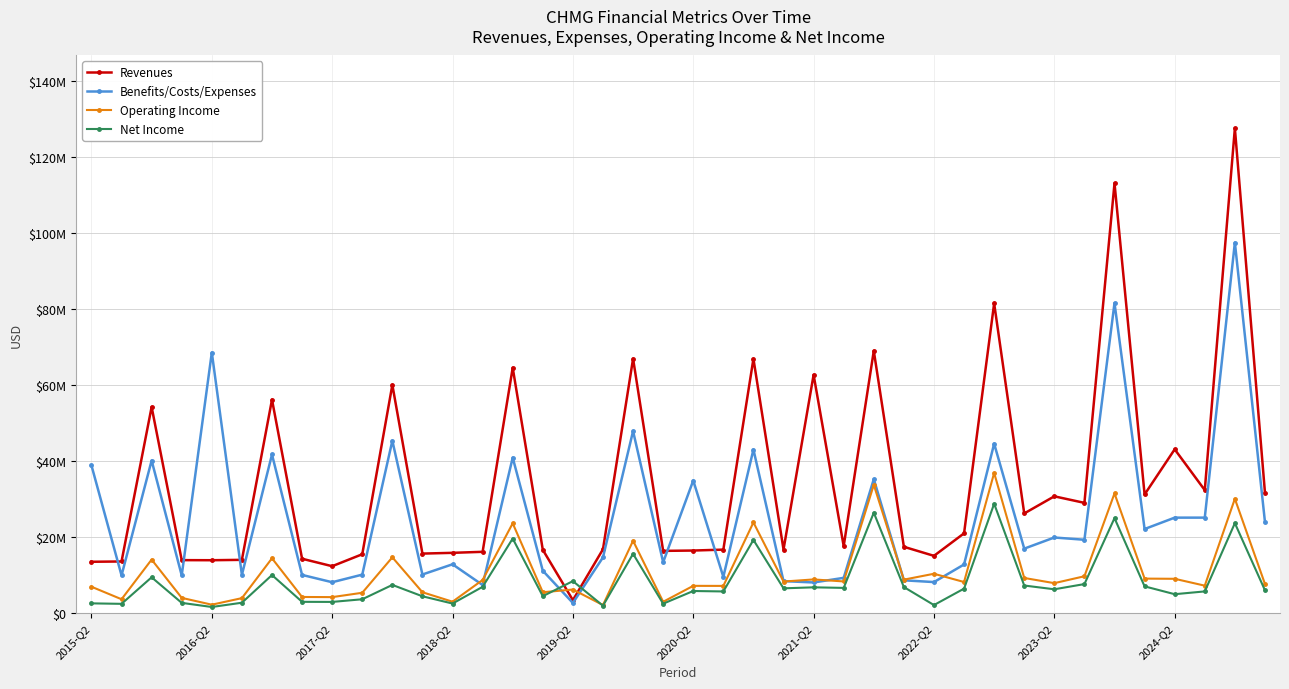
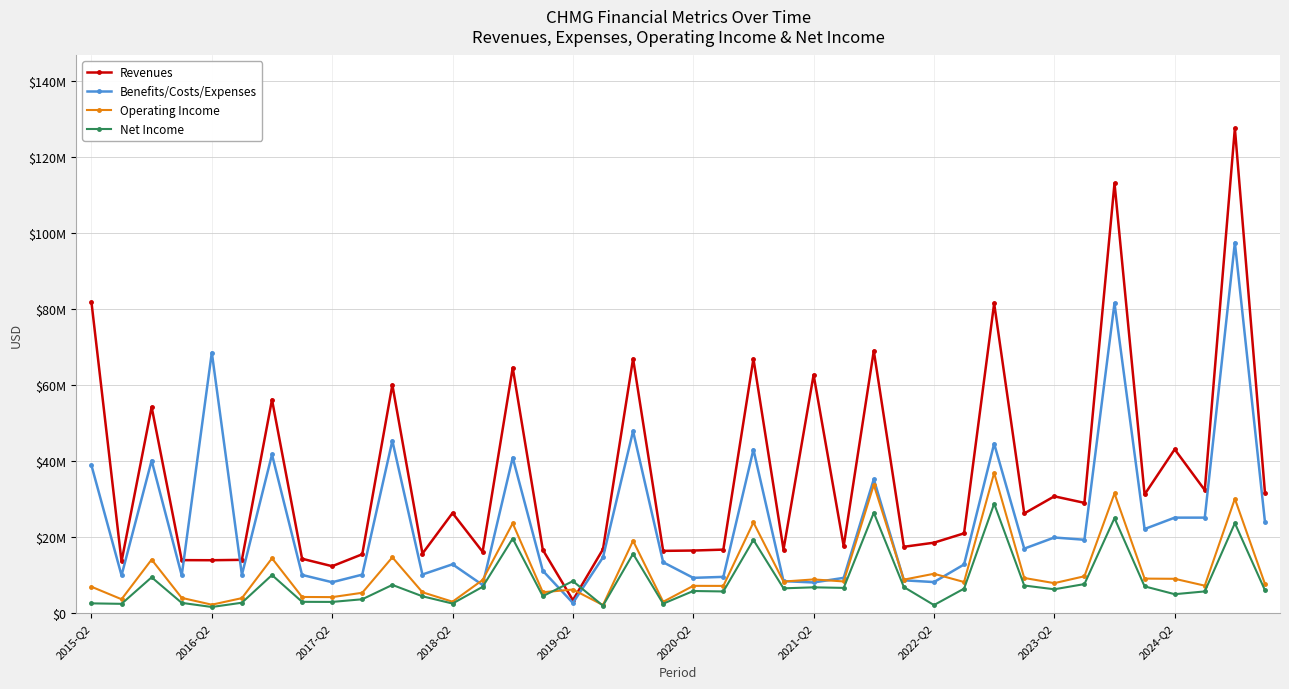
  {
    "Revenues": {
-     "2015-Q2": "$14000000",
+     "2015-Q2": "$82000000",
      "2016-Q2": "$14000000",
      "2017-Q2": "$12000000",
-     "2018-Q2": "$16000000",
+     "2018-Q2": "$26000000",
      "2019-Q2": "$3000000",
      "2020-Q2": "$16000000",
      "2021-Q2": "$63000000",
-     "2022-Q2": "$15000000",
+     "2022-Q2": "$19000000",
      "2023-Q2": "$31000000",
      "2024-Q2": "$43000000"
    },
    "Benefits/Costs/Expenses": {
      "2015-Q2": "$39000000",
      "2016-Q2": "$69000000",
      "2017-Q2": "$8000000",
      "2018-Q2": "$13000000",
      "2019-Q2": "$3000000",
-     "2020-Q2": "$35000000",
+     "2020-Q2": "$9000000",
      "2021-Q2": "$8000000",
      "2022-Q2": "$8000000",
      "2023-Q2": "$20000000",
      "2024-Q2": "$25000000"
    },
    "Operating Income": {
      "2015-Q2": "$7000000",
      "2017-Q2": "$4000000",
      "2019-Q2": "$6000000",
      "2020-Q2": "$7000000",
      "2021-Q2": "$9000000",
      "2022-Q2": "$10000000",
      "2023-Q2": "$8000000",
      "2024-Q2": "$9000000"
    },
    "Net Income": {
      "2015-Q2": "$3000000",
      "2017-Q2": "$3000000",
      "2019-Q2": "$8000000",
      "2020-Q2": "$6000000",
      "2021-Q2": "$7000000",
      "2022-Q2": "$2000000",
      "2023-Q2": "$6000000",
      "2024-Q2": "$5000000"
    }
  }
